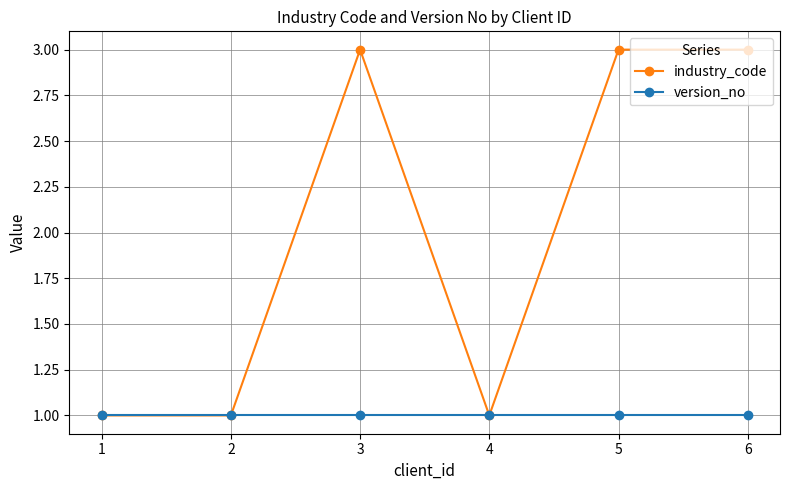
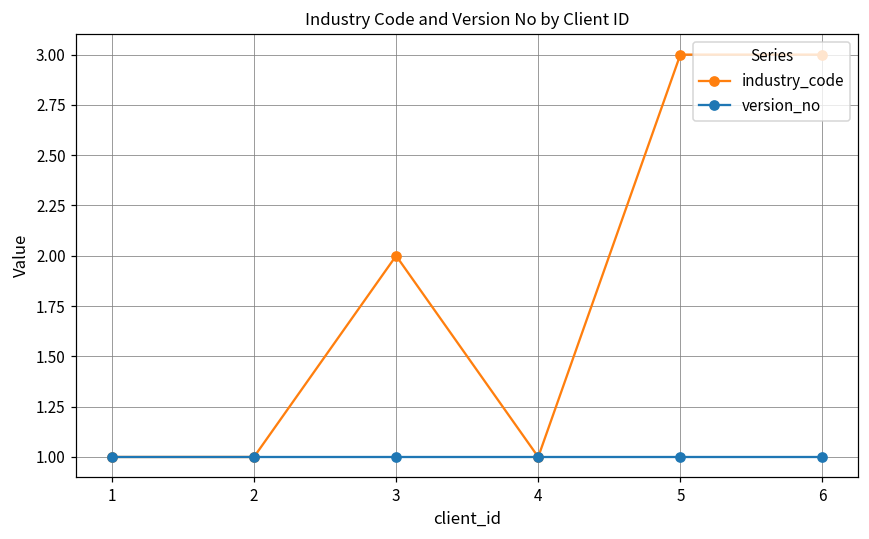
  {
    "industry_code": {
-     "3": 3,
+     "3": 2,
      "5": 3
    },
    "version_no": {
      "3": 1,
      "5": 1,
      "6": 1
    }
  }
